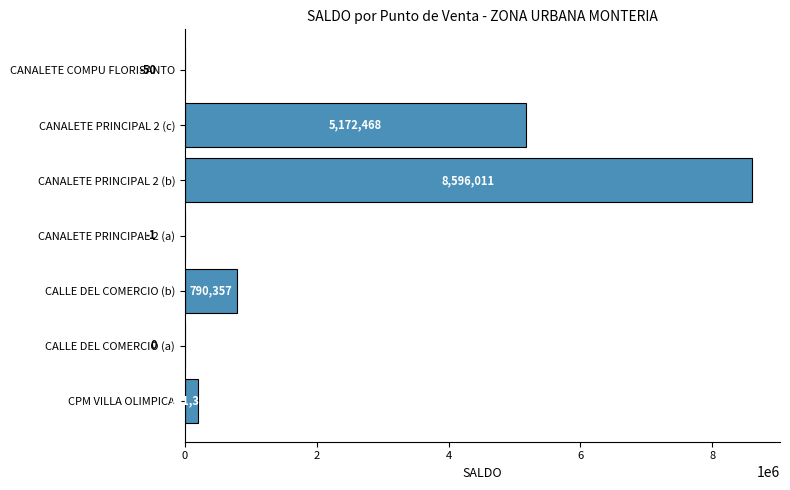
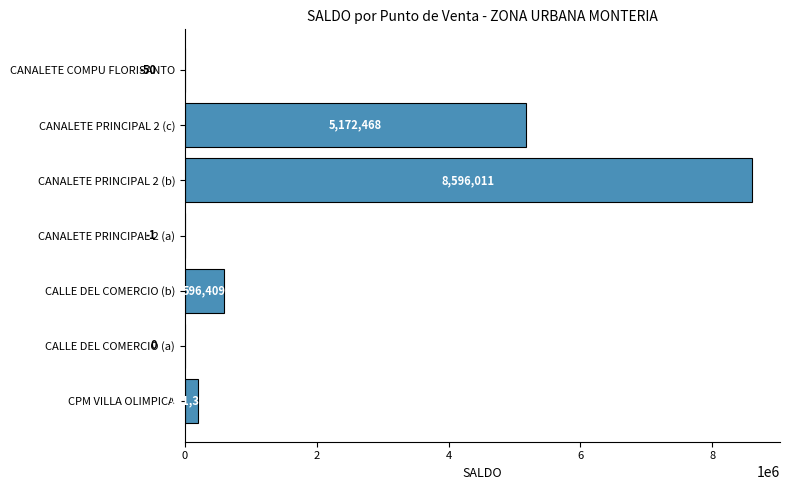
  {
    "CANALETE PRINCIPAL 2 (c)": "5,172,468",
    "CANALETE PRINCIPAL 2 (b)": "8,596,011",
-   "CALLE DEL COMERCIO (b)": "790,357"
+   "CALLE DEL COMERCIO (b)": "596,409"
  }
